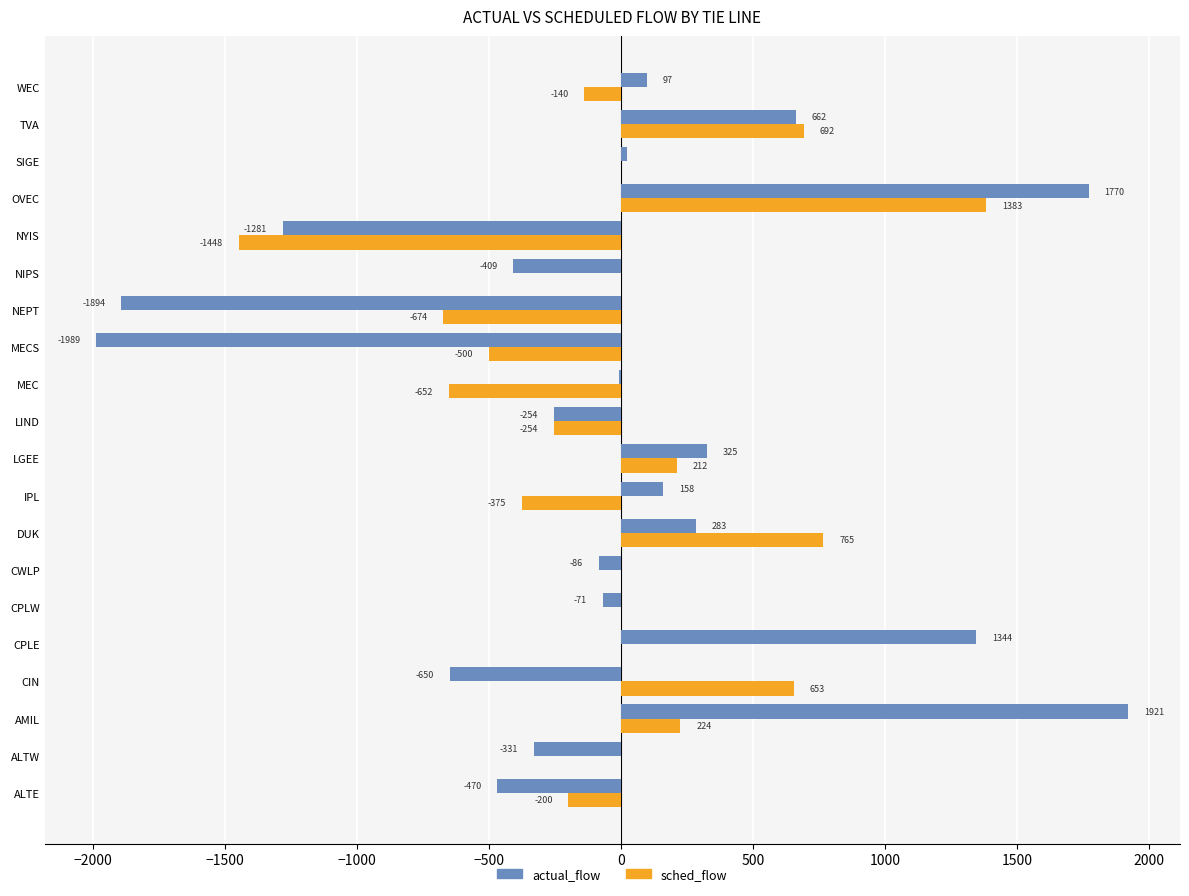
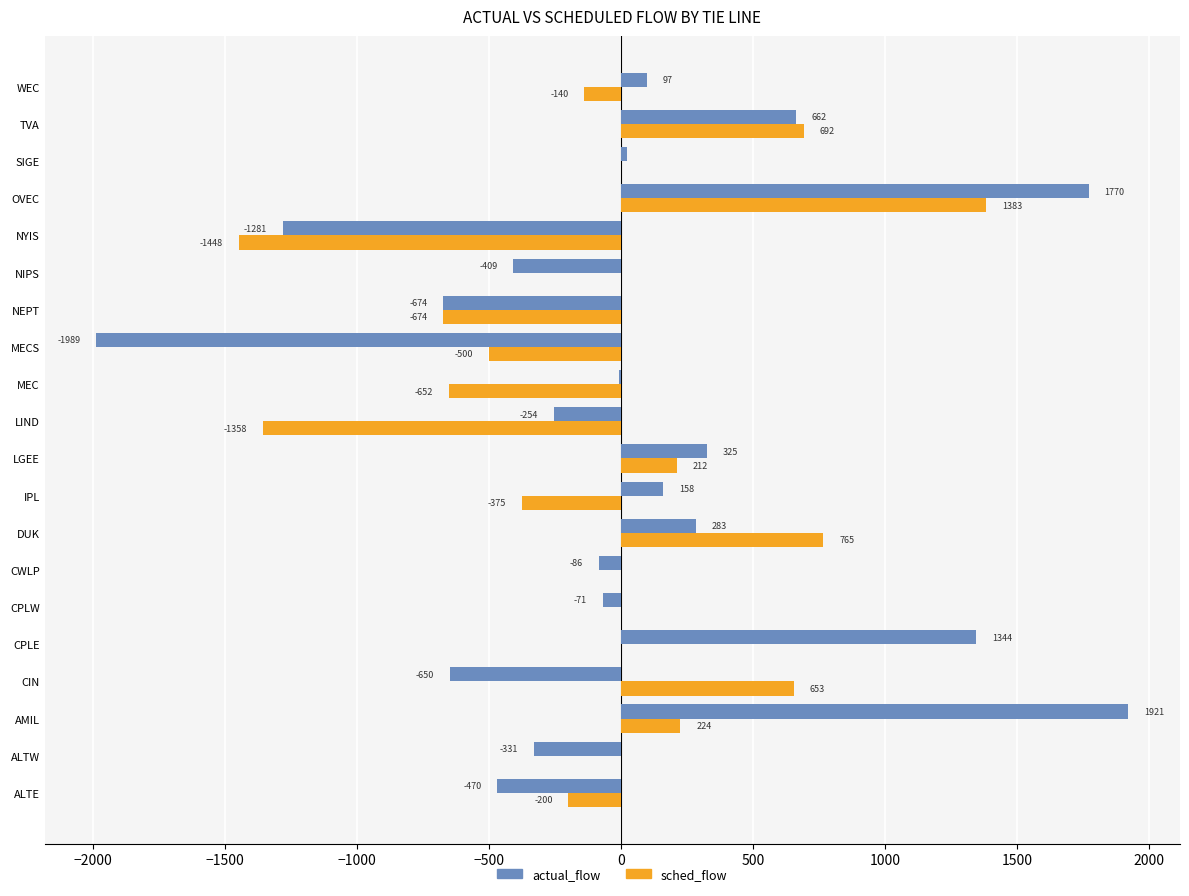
  {
    "actual_flow": {
      "WEC": 97,
      "TVA": 662,
      "OVEC": 1770,
      "NYIS": -1281,
      "NIPS": -409,
-     "NEPT": -1894,
+     "NEPT": -674,
      "MECS": -1989,
      "LIND": -254,
      "LGEE": 325,
      "IPL": 158,
      "DUK": 283,
      "CWLP": -86,
      "CPLW": -71,
      "CPLE": 1344,
      "CIN": -650,
      "AMIL": 1921,
      "ALTW": -331,
      "ALTE": -470
    },
    "sched_flow": {
      "WEC": -140,
      "TVA": 692,
      "OVEC": 1383,
      "NYIS": -1448,
      "NEPT": -674,
      "MECS": -500,
      "MEC": -652,
-     "LIND": -254,
+     "LIND": -1358,
      "LGEE": 212,
      "IPL": -375,
      "DUK": 765,
      "CIN": 653,
      "AMIL": 224,
      "ALTE": -200
    }
  }
